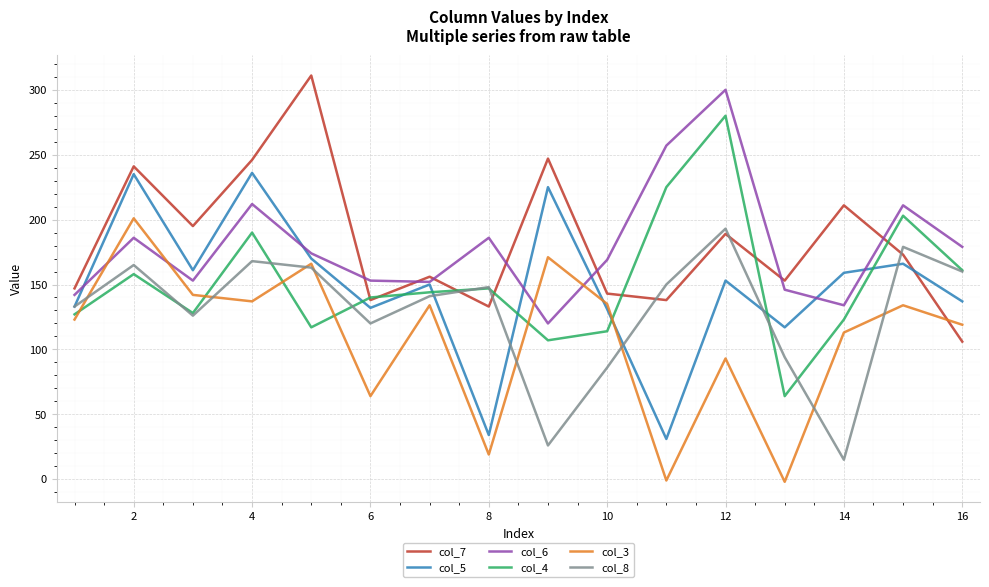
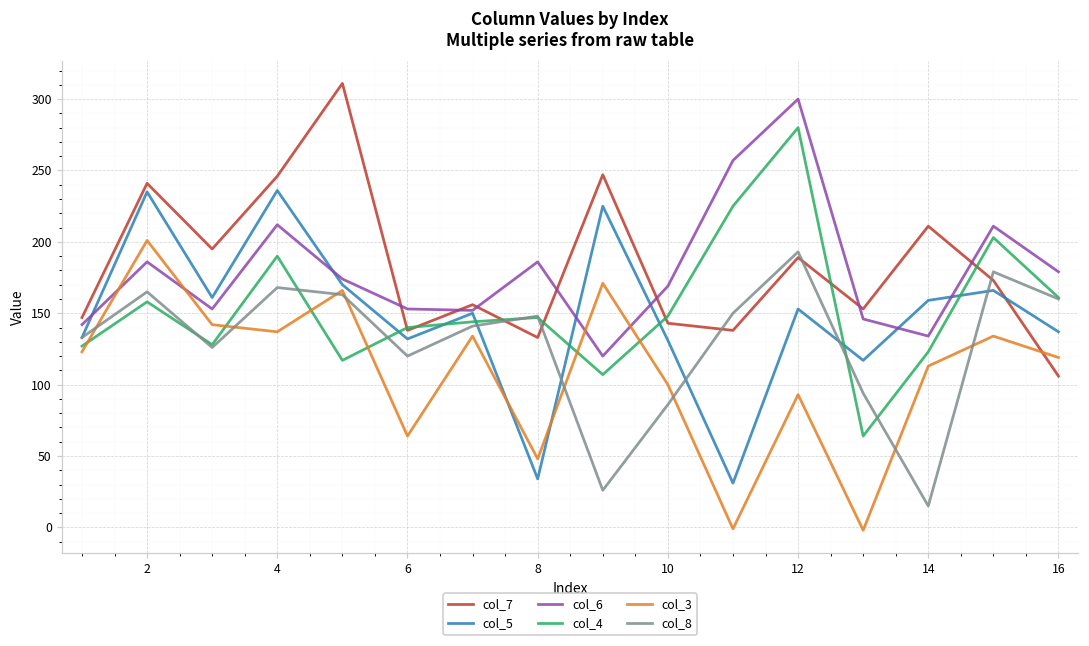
  {
    "col_7": {
      "2": 241,
      "4": 246,
      "6": 138,
      "8": 133,
      "10": 143,
      "12": 189,
      "14": 211,
      "16": 106
    },
    "col_5": {
      "2": 235,
      "4": 236,
      "6": 132,
      "8": 34,
      "10": 131,
      "12": 153,
      "14": 159,
      "16": 137
    },
    "col_6": {
      "2": 186,
      "4": 212,
      "6": 153,
      "8": 186,
      "10": 169,
      "12": 300,
      "14": 134,
      "16": 179
    },
    "col_4": {
      "2": 158,
      "4": 190,
      "6": 140,
-     "10": 114,
+     "10": 148,
      "12": 280,
      "14": 123
    },
    "col_3": {
      "2": 201,
      "4": 137,
      "6": 64,
-     "8": 19,
-     "10": 135,
+     "8": 48,
+     "10": 100,
      "12": 93,
      "14": 113,
      "16": 119
    },
    "col_8": {
      "2": 165,
      "4": 168,
      "6": 120,
      "10": 86,
      "12": 193,
      "14": 15
    }
  }
